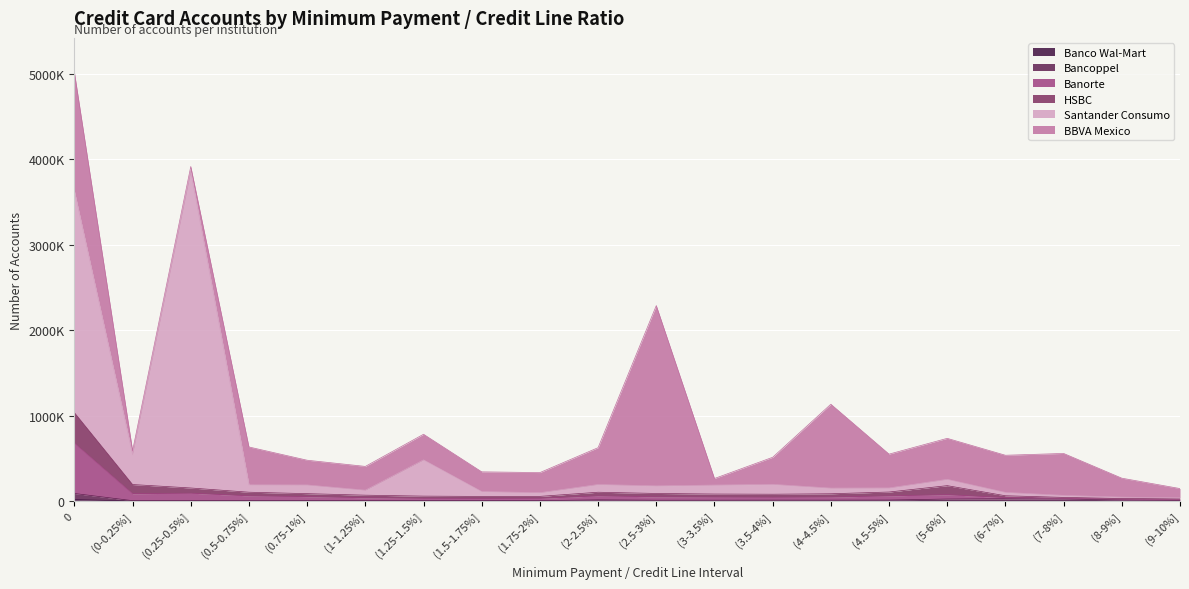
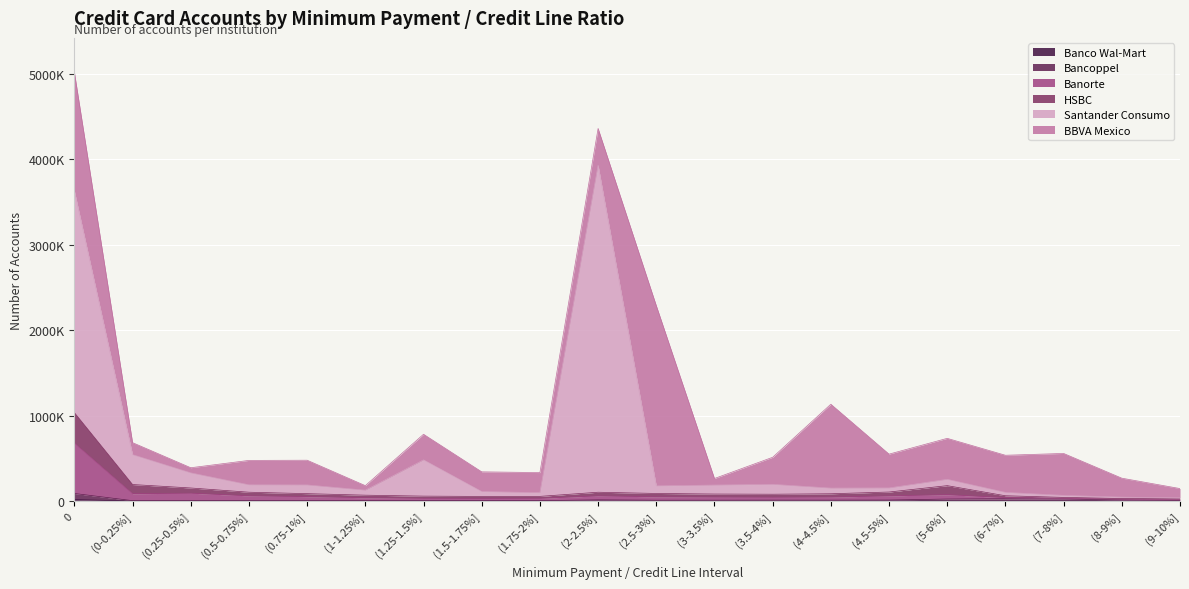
  {
    "Santander Consumo": {
      "0": 2600000,
      "(0-0.25%]": 300000,
-     "(0.25-0.5%]": 3700000,
+     "(0.25-0.5%]": 200000,
      "(0.5-0.75%]": 100000,
      "(0.75-1%]": 100000,
      "(1-1.25%]": 100000,
      "(1.25-1.5%]": 400000,
      "(1.5-1.75%]": 100000,
      "(1.75-2%]": 0,
-     "(2-2.5%]": 100000,
+     "(2-2.5%]": 3800000,
      "(2.5-3%]": 100000,
      "(3-3.5%]": 100000,
      "(3.5-4%]": 100000,
      "(4-4.5%]": 100000,
      "(4.5-5%]": 0,
      "(5-6%]": 100000,
      "(6-7%]": 0
    },
    "BBVA Mexico": {
      "0": 1400000,
-     "(0-0.25%]": 0,
+     "(0-0.25%]": 100000,
      "(0.25-0.5%]": 100000,
-     "(0.5-0.75%]": 400000,
+     "(0.5-0.75%]": 300000,
      "(0.75-1%]": 300000,
-     "(1-1.25%]": 300000,
+     "(1-1.25%]": 100000,
      "(1.25-1.5%]": 300000,
      "(1.5-1.75%]": 200000,
      "(1.75-2%]": 200000,
      "(2-2.5%]": 400000,
      "(2.5-3%]": 2100000,
      "(3-3.5%]": 100000,
      "(3.5-4%]": 300000,
      "(4-4.5%]": 1000000,
      "(4.5-5%]": 400000,
      "(5-6%]": 500000,
      "(6-7%]": 400000,
      "(7-8%]": 500000,
      "(8-9%]": 200000,
      "(9-10%]": 100000
    }
  }
